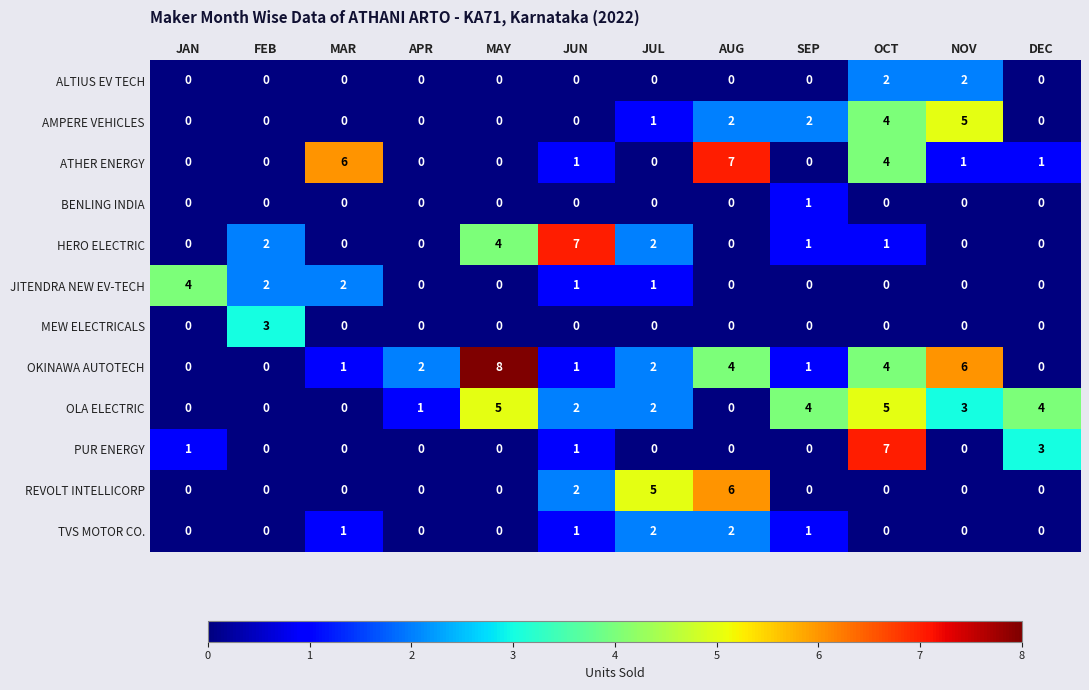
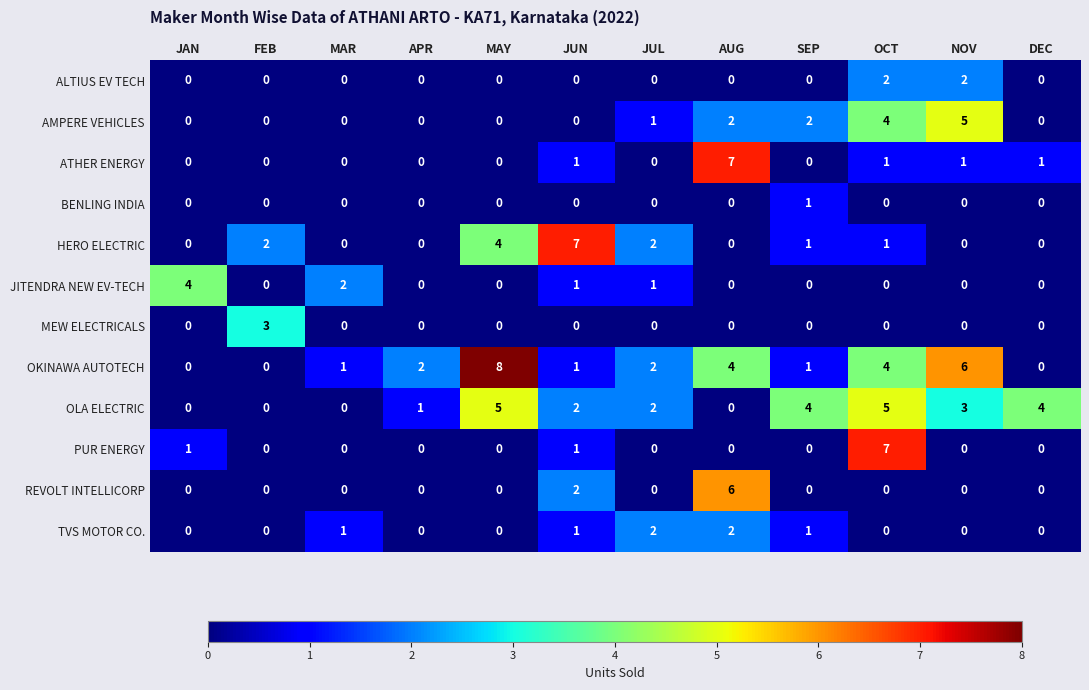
  {
    "ALTIUS EV TECH": {
      "JAN": 0,
      "FEB": 0,
      "MAR": 0,
      "APR": 0,
      "MAY": 0,
      "JUN": 0,
      "JUL": 0,
      "AUG": 0,
      "SEP": 0,
      "OCT": 2,
      "NOV": 2,
      "DEC": 0
    },
    "AMPERE VEHICLES": {
      "JAN": 0,
      "FEB": 0,
      "MAR": 0,
      "APR": 0,
      "MAY": 0,
      "JUN": 0,
      "JUL": 1,
      "AUG": 2,
      "SEP": 2,
      "OCT": 4,
      "NOV": 5,
      "DEC": 0
    },
    "ATHER ENERGY": {
      "JAN": 0,
      "FEB": 0,
-     "MAR": 6,
+     "MAR": 0,
      "APR": 0,
      "MAY": 0,
      "JUN": 1,
      "JUL": 0,
      "AUG": 7,
      "SEP": 0,
-     "OCT": 4,
+     "OCT": 1,
      "NOV": 1,
      "DEC": 1
    },
    "BENLING INDIA": {
      "JAN": 0,
      "FEB": 0,
      "MAR": 0,
      "APR": 0,
      "MAY": 0,
      "JUN": 0,
      "JUL": 0,
      "AUG": 0,
      "SEP": 1,
      "OCT": 0,
      "NOV": 0,
      "DEC": 0
    },
    "HERO ELECTRIC": {
      "JAN": 0,
      "FEB": 2,
      "MAR": 0,
      "APR": 0,
      "MAY": 4,
      "JUN": 7,
      "JUL": 2,
      "AUG": 0,
      "SEP": 1,
      "OCT": 1,
      "NOV": 0,
      "DEC": 0
    },
    "JITENDRA NEW EV-TECH": {
      "JAN": 4,
-     "FEB": 2,
+     "FEB": 0,
      "MAR": 2,
      "APR": 0,
      "MAY": 0,
      "JUN": 1,
      "JUL": 1,
      "AUG": 0,
      "SEP": 0,
      "OCT": 0,
      "NOV": 0,
      "DEC": 0
    },
    "MEW ELECTRICALS": {
      "JAN": 0,
      "FEB": 3,
      "MAR": 0,
      "APR": 0,
      "MAY": 0,
      "JUN": 0,
      "JUL": 0,
      "AUG": 0,
      "SEP": 0,
      "OCT": 0,
      "NOV": 0,
      "DEC": 0
    },
    "OKINAWA AUTOTECH": {
      "JAN": 0,
      "FEB": 0,
      "MAR": 1,
      "APR": 2,
      "MAY": 8,
      "JUN": 1,
      "JUL": 2,
      "AUG": 4,
      "SEP": 1,
      "OCT": 4,
      "NOV": 6,
      "DEC": 0
    },
    "OLA ELECTRIC": {
      "JAN": 0,
      "FEB": 0,
      "MAR": 0,
      "APR": 1,
      "MAY": 5,
      "JUN": 2,
      "JUL": 2,
      "AUG": 0,
      "SEP": 4,
      "OCT": 5,
      "NOV": 3,
      "DEC": 4
    },
    "PUR ENERGY": {
      "JAN": 1,
      "FEB": 0,
      "MAR": 0,
      "APR": 0,
      "MAY": 0,
      "JUN": 1,
      "JUL": 0,
      "AUG": 0,
      "SEP": 0,
      "OCT": 7,
      "NOV": 0,
-     "DEC": 3
+     "DEC": 0
    },
    "REVOLT INTELLICORP": {
      "JAN": 0,
      "FEB": 0,
      "MAR": 0,
      "APR": 0,
      "MAY": 0,
      "JUN": 2,
-     "JUL": 5,
+     "JUL": 0,
      "AUG": 6,
      "SEP": 0,
      "OCT": 0,
      "NOV": 0,
      "DEC": 0
    },
    "TVS MOTOR CO.": {
      "JAN": 0,
      "FEB": 0,
      "MAR": 1,
      "APR": 0,
      "MAY": 0,
      "JUN": 1,
      "JUL": 2,
      "AUG": 2,
      "SEP": 1,
      "OCT": 0,
      "NOV": 0,
      "DEC": 0
    }
  }
